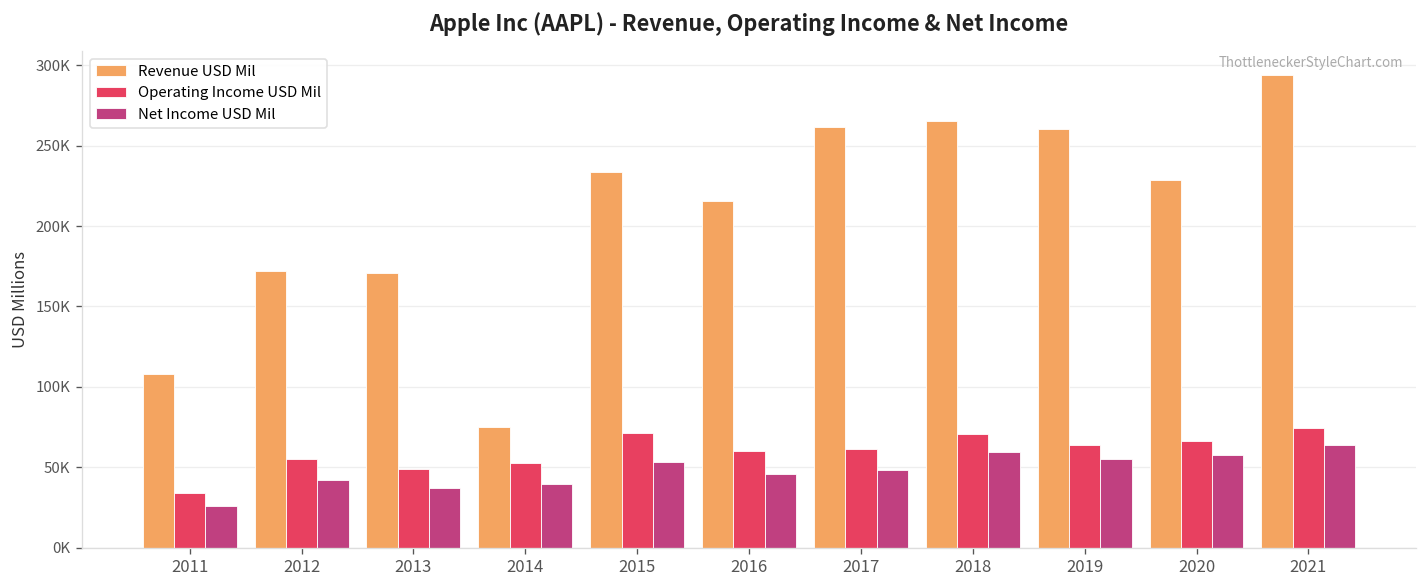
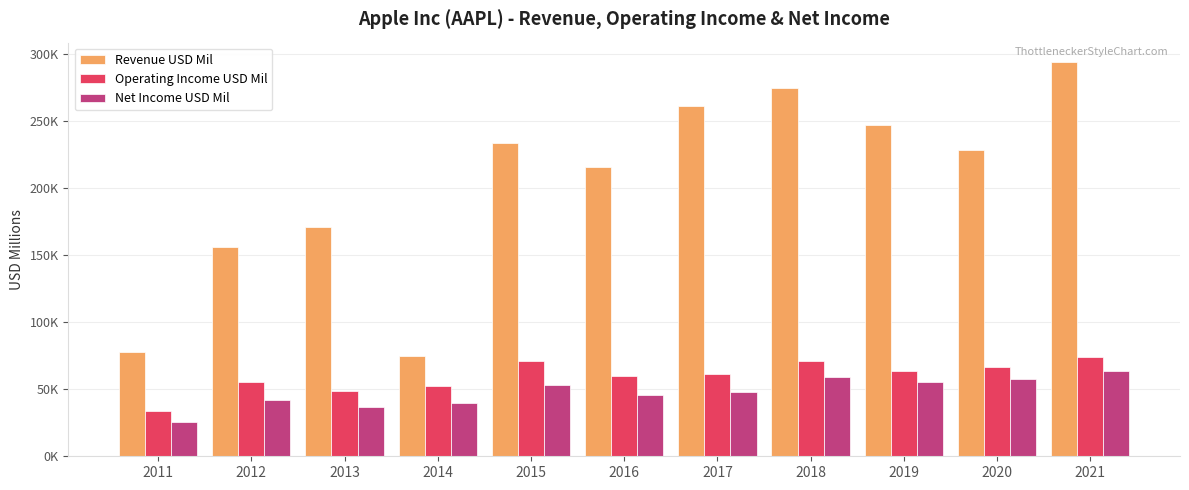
  {
    "Revenue USD Mil": {
-     "2011": 108000,
-     "2012": 172000,
+     "2011": 78000,
+     "2012": 157000,
      "2013": 171000,
      "2014": 75000,
      "2015": 234000,
      "2016": 216000,
      "2017": 262000,
-     "2018": 266000,
-     "2019": 260000,
+     "2018": 275000,
+     "2019": 247000,
      "2020": 229000,
      "2021": 294000
    }
  }
